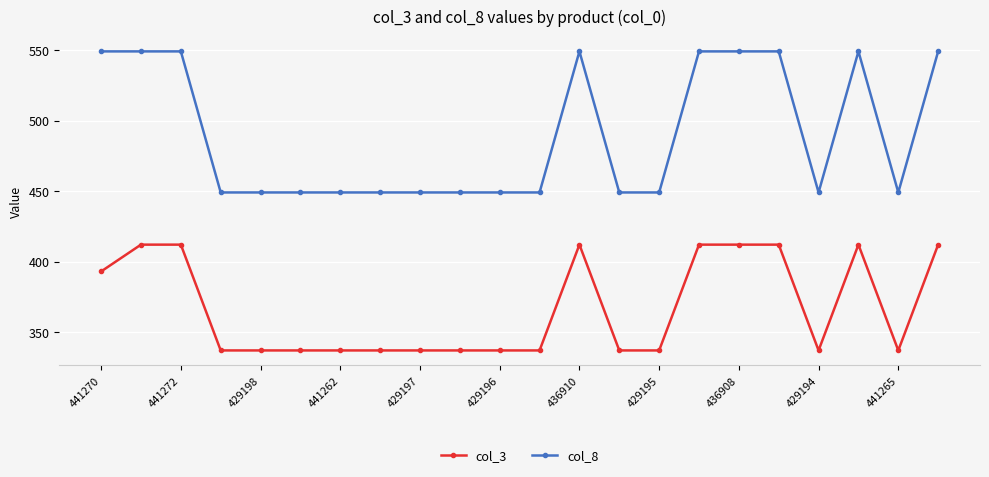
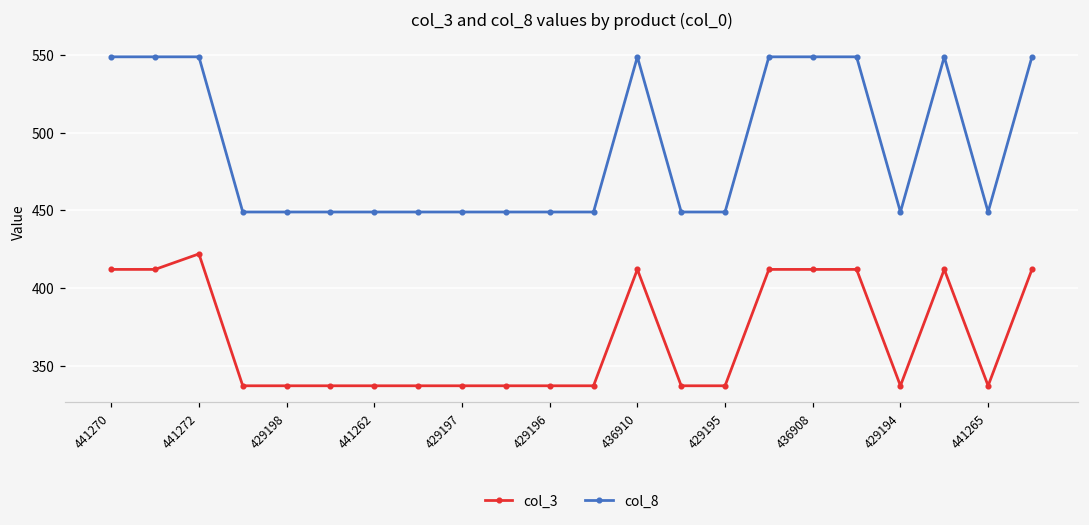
  {
    "col_3": {
-     "441270": 393,
-     "441272": 412,
+     "441270": 412,
+     "441272": 422,
      "429198": 337,
      "441262": 337,
      "429197": 337,
      "429196": 337,
      "436910": 412,
      "429195": 337,
      "436908": 412,
      "429194": 337,
      "441265": 337
    },
    "col_8": {
      "441270": 549,
      "441272": 549,
      "429198": 449,
      "441262": 449,
      "429197": 449,
      "429196": 449,
      "436910": 549,
      "429195": 449,
      "436908": 549,
      "429194": 449,
      "441265": 449
    }
  }
